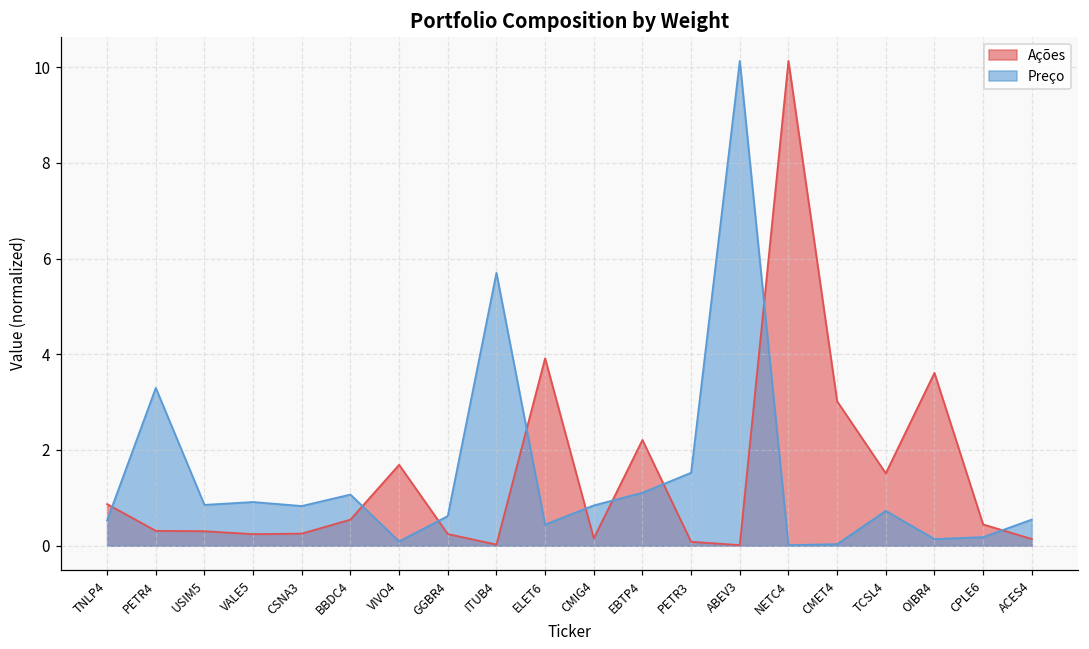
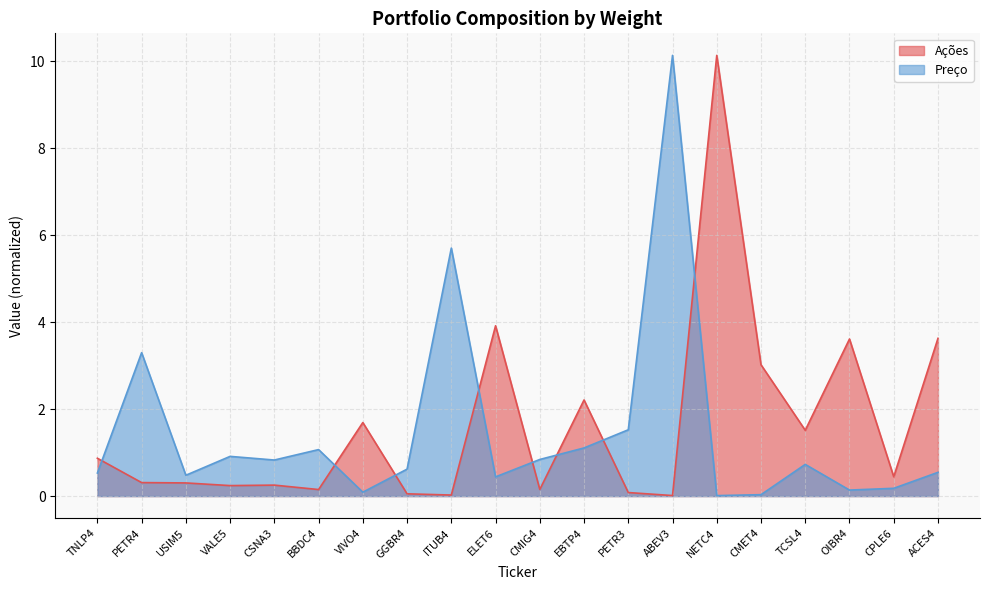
  {
    "Ações": {
      "TNLP4": 0.9,
      "PETR4": 0.3,
      "USIM5": 0.3,
      "VALE5": 0.2,
      "CSNA3": 0.3,
-     "BBDC4": 0.5,
+     "BBDC4": 0.2,
      "VIVO4": 1.7,
-     "GGBR4": 0.2,
+     "GGBR4": 0.1,
      "ITUB4": 0.0,
      "ELET6": 3.9,
      "CMIG4": 0.2,
      "EBTP4": 2.2,
      "PETR3": 0.1,
      "ABEV3": 0.0,
      "NETC4": 10.1,
      "CMET4": 3.0,
      "TCSL4": 1.5,
      "OIBR4": 3.6,
      "CPLE6": 0.4,
-     "ACES4": 0.1
+     "ACES4": 3.6
    },
    "Preço": {
      "TNLP4": 0.5,
      "PETR4": 3.3,
-     "USIM5": 0.9,
+     "USIM5": 0.5,
      "VALE5": 0.9,
      "CSNA3": 0.8,
      "BBDC4": 1.1,
      "VIVO4": 0.1,
      "GGBR4": 0.6,
      "ITUB4": 5.7,
      "ELET6": 0.4,
      "CMIG4": 0.8,
      "EBTP4": 1.1,
      "PETR3": 1.5,
      "ABEV3": 10.1,
      "NETC4": 0.0,
      "CMET4": 0.0,
      "TCSL4": 0.7,
      "OIBR4": 0.1,
      "CPLE6": 0.2,
      "ACES4": 0.5
    }
  }
